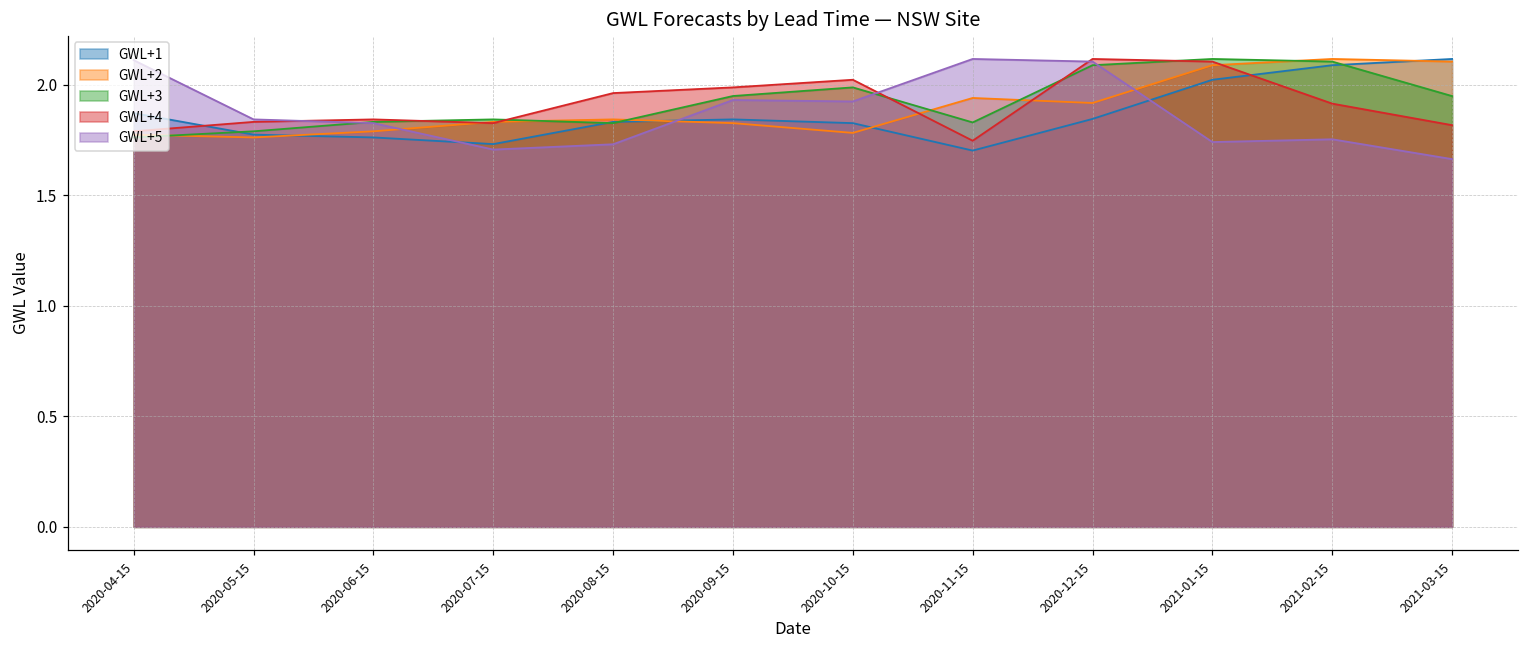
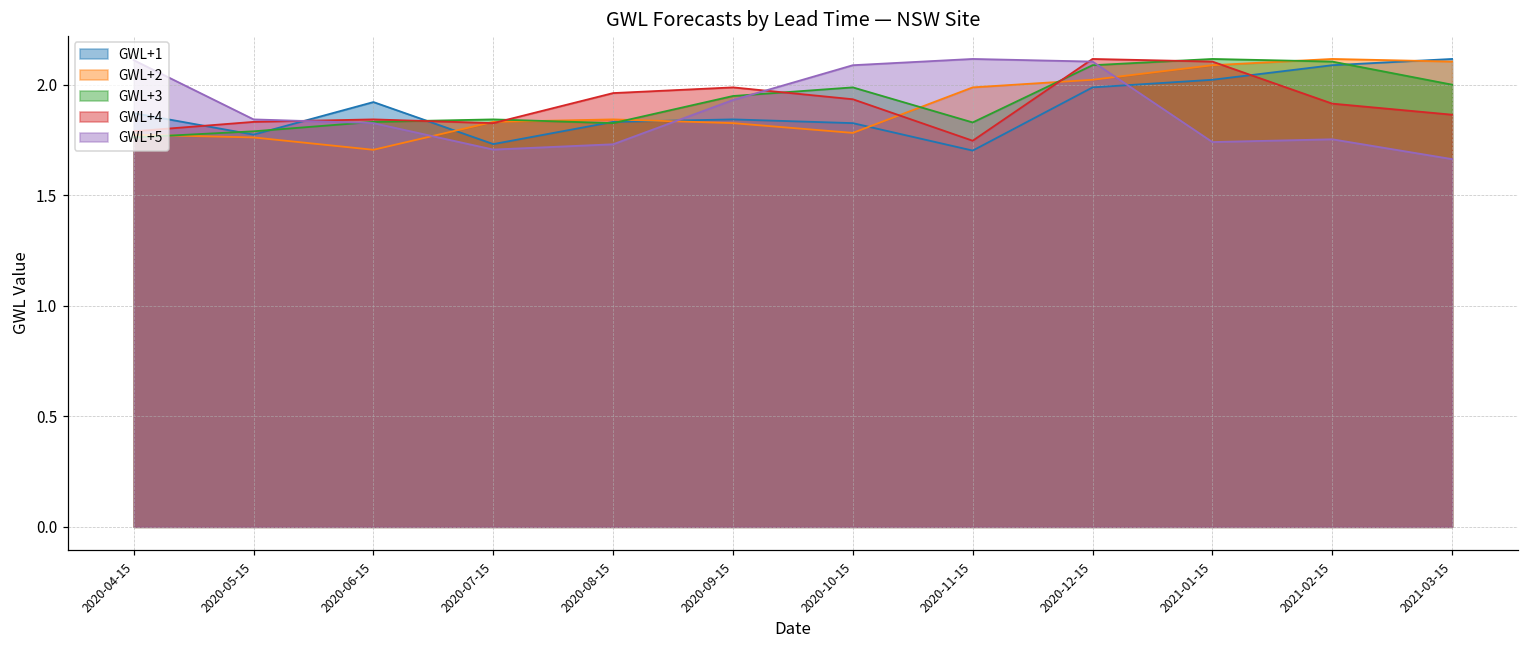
  {
    "GWL+1": {
-     "2020-06-15": 1.76,
+     "2020-06-15": 1.92,
      "2020-07-15": 1.73,
      "2020-09-15": 1.84,
      "2020-10-15": 1.83,
      "2020-11-15": 1.70,
-     "2020-12-15": 1.85,
+     "2020-12-15": 1.99,
      "2021-01-15": 2.02,
      "2021-02-15": 2.09
    },
    "GWL+2": {
-     "2020-06-15": 1.79,
+     "2020-06-15": 1.71,
      "2020-09-15": 1.83,
      "2020-10-15": 1.78,
-     "2020-11-15": 1.94,
-     "2020-12-15": 1.92,
+     "2020-11-15": 1.99,
+     "2020-12-15": 2.02,
      "2021-01-15": 2.09
    },
    "GWL+3": {
      "2020-05-15": 1.79,
      "2020-09-15": 1.95,
      "2020-10-15": 1.99,
      "2020-11-15": 1.83,
      "2020-12-15": 2.09,
-     "2021-03-15": 1.95
+     "2021-03-15": 2.00
    },
    "GWL+4": {
      "2020-08-15": 1.96,
      "2020-09-15": 1.99,
-     "2020-10-15": 2.02,
+     "2020-10-15": 1.93,
      "2020-11-15": 1.75,
      "2021-02-15": 1.91,
-     "2021-03-15": 1.82
+     "2021-03-15": 1.86
    },
    "GWL+5": {
      "2020-07-15": 1.71,
      "2020-08-15": 1.73,
      "2020-09-15": 1.93,
-     "2020-10-15": 1.92,
+     "2020-10-15": 2.09,
      "2020-11-15": 2.12,
      "2021-01-15": 1.74,
      "2021-02-15": 1.75,
      "2021-03-15": 1.66
    }
  }
